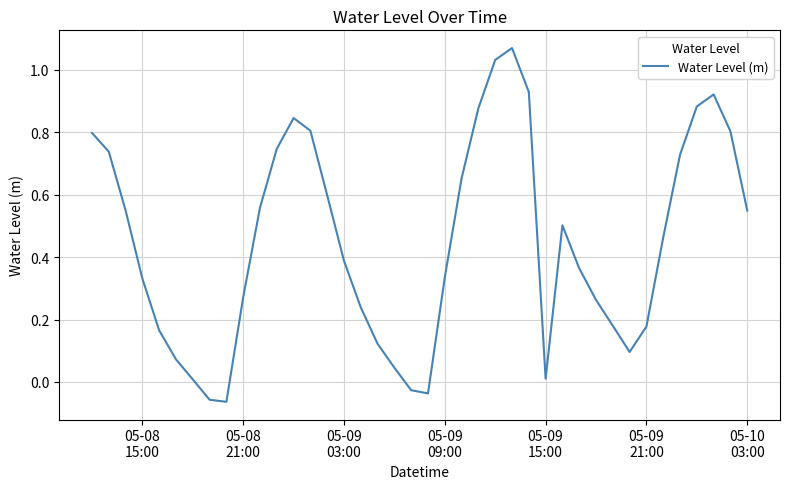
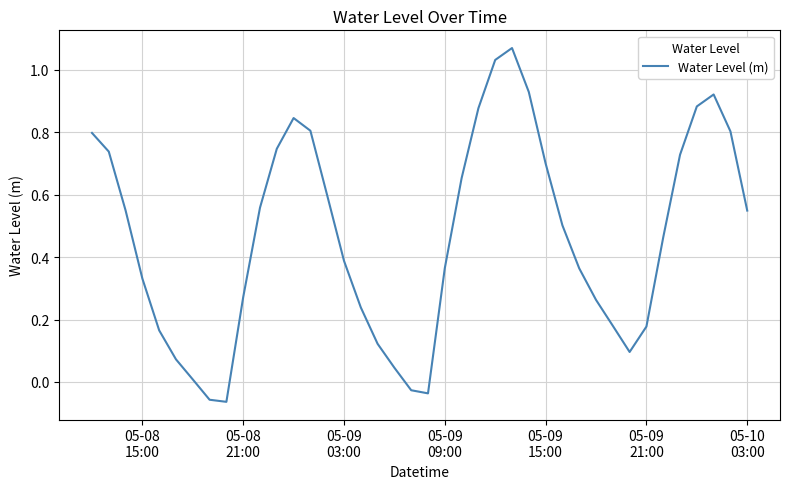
  {
    "05-08 15:00": 0.33,
    "05-08 21:00": 0.27,
    "05-09 03:00": 0.39,
-   "05-09 09:00": 0.34,
-   "05-09 15:00": 0.01,
+   "05-09 09:00": 0.36,
+   "05-09 15:00": 0.70,
    "05-09 21:00": 0.18,
    "05-10 03:00": 0.55
  }
